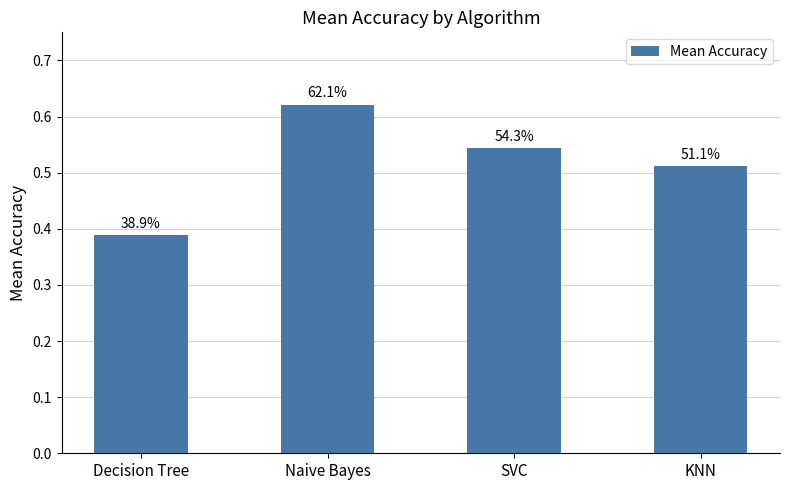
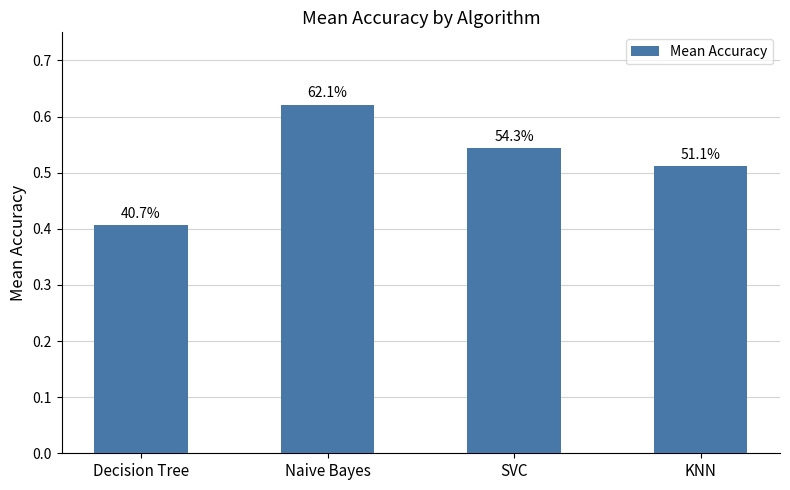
  {
-   "Decision Tree": "38.9%",
+   "Decision Tree": "40.7%",
    "Naive Bayes": "62.1%",
    "SVC": "54.3%",
    "KNN": "51.1%"
  }
